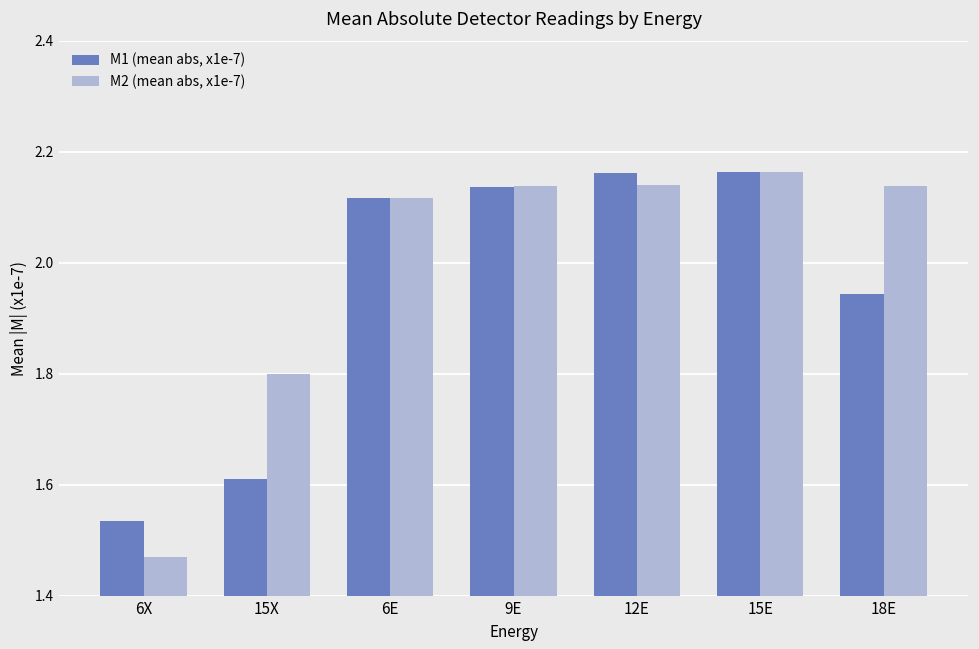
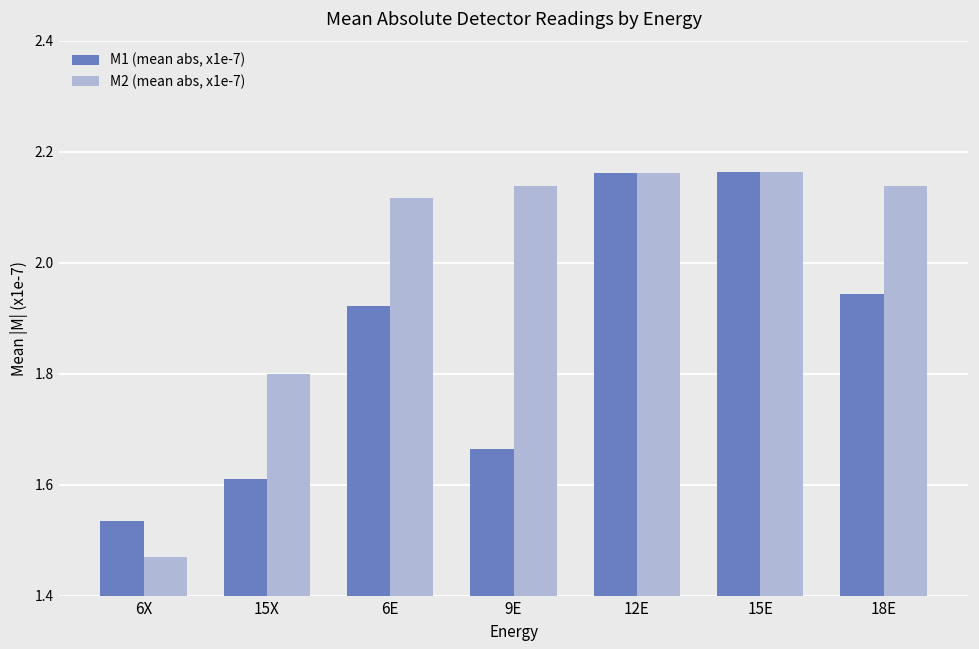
  {
    "M1 (mean abs, x1e-7)": {
      "6X": 1.54,
      "15X": 1.61,
-     "6E": 2.12,
-     "9E": 2.14,
+     "6E": 1.92,
+     "9E": 1.67,
      "12E": 2.16,
      "15E": 2.16,
      "18E": 1.94
    },
    "M2 (mean abs, x1e-7)": {
      "6X": 1.47,
      "15X": 1.80,
      "6E": 2.12,
      "9E": 2.14,
-     "12E": 2.14,
+     "12E": 2.16,
      "15E": 2.16,
      "18E": 2.14
    }
  }
